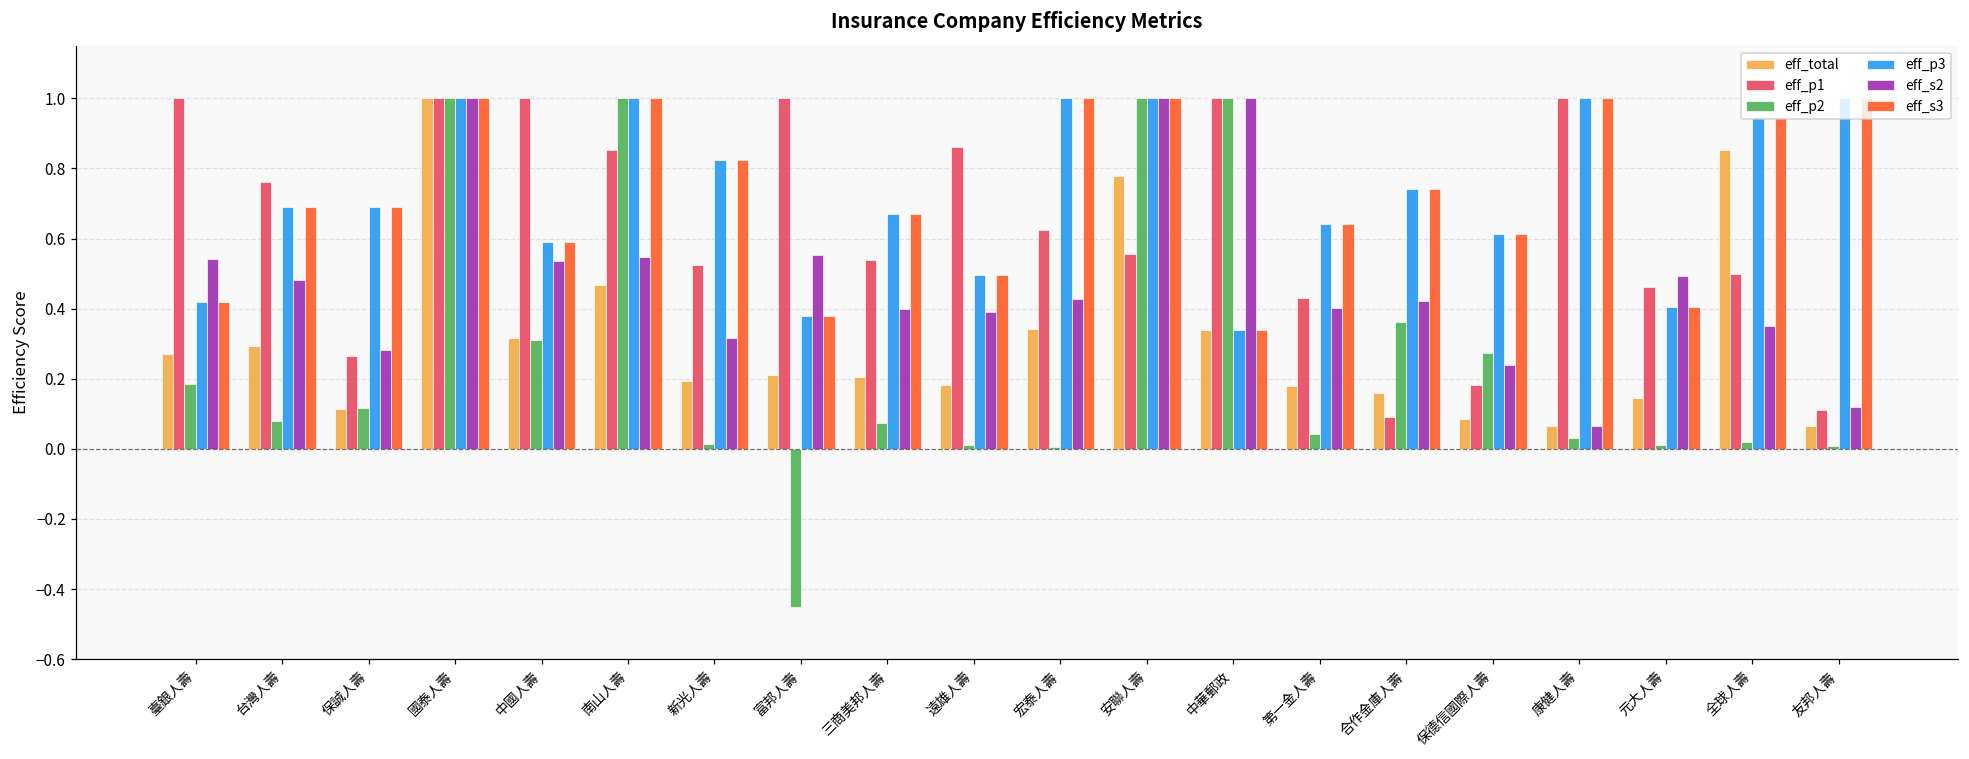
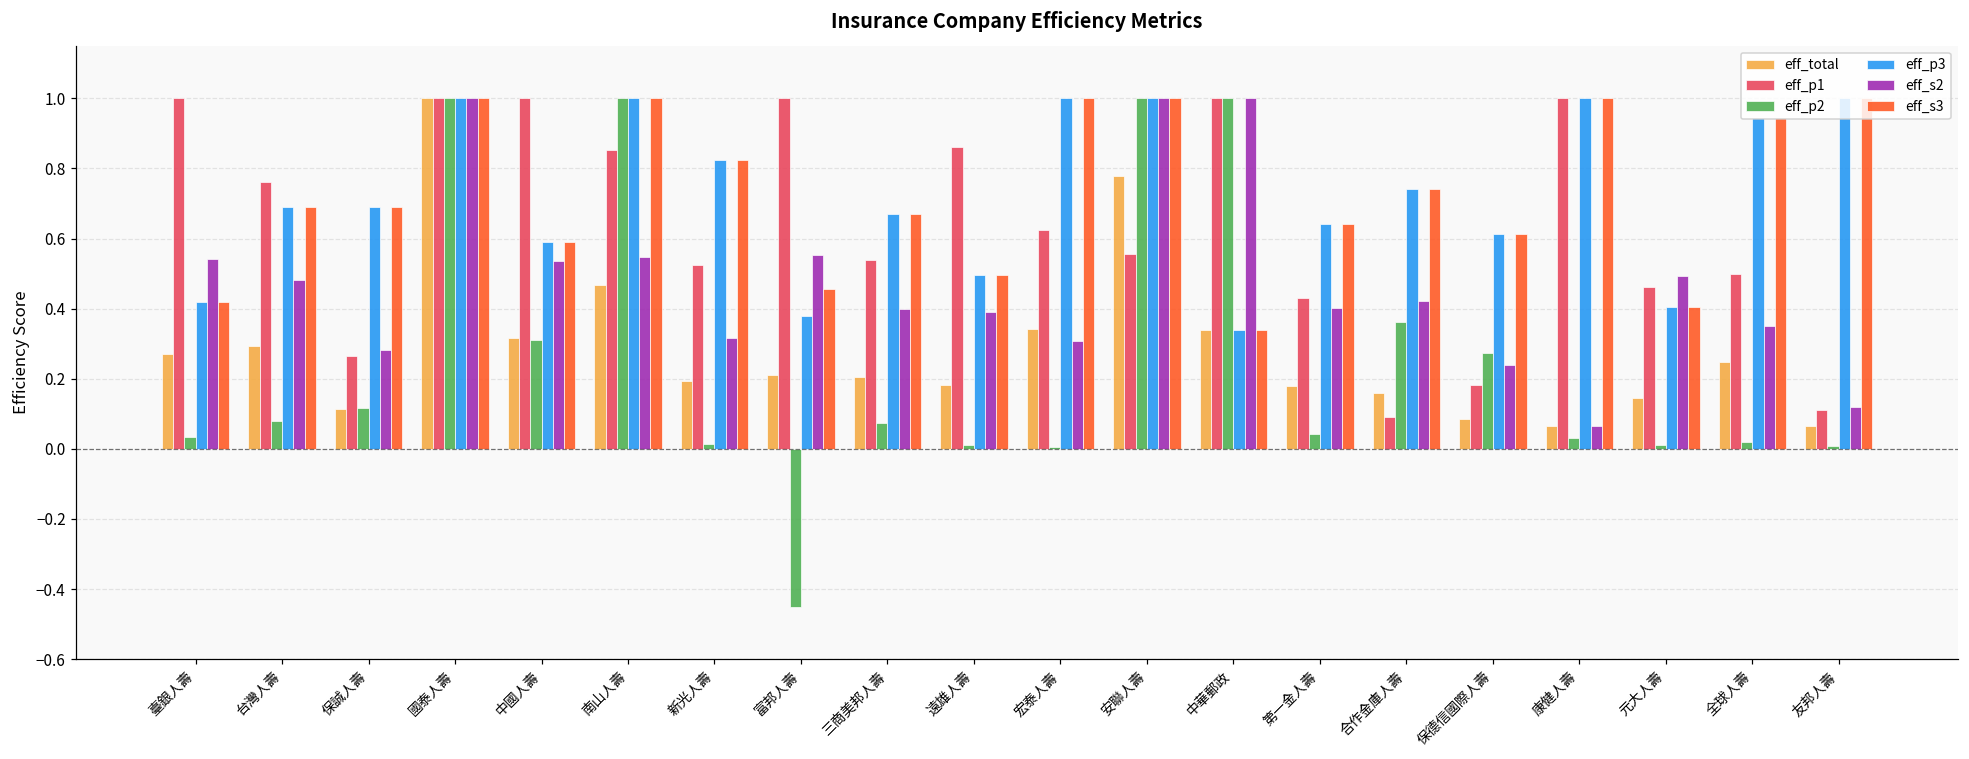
  {
    "eff_total": {
      "臺銀人壽": 0.27,
      "台灣人壽": 0.29,
      "保誠人壽": 0.12,
      "國泰人壽": 1.00,
      "中國人壽": 0.32,
      "南山人壽": 0.47,
      "新光人壽": 0.19,
      "富邦人壽": 0.21,
      "三商美邦人壽": 0.20,
      "遠雄人壽": 0.18,
      "宏泰人壽": 0.34,
      "安聯人壽": 0.78,
      "中華郵政": 0.34,
      "第一金人壽": 0.18,
      "合作金庫人壽": 0.16,
      "保德信國際人壽": 0.08,
      "康健人壽": 0.06,
      "元大人壽": 0.15,
-     "全球人壽": 0.85,
+     "全球人壽": 0.25,
      "友邦人壽": 0.07
    },
    "eff_p1": {
      "臺銀人壽": 1.00,
      "台灣人壽": 0.76,
      "保誠人壽": 0.26,
      "國泰人壽": 1.00,
      "中國人壽": 1.00,
      "南山人壽": 0.85,
      "新光人壽": 0.53,
      "富邦人壽": 1.00,
      "三商美邦人壽": 0.54,
      "遠雄人壽": 0.86,
      "宏泰人壽": 0.62,
      "安聯人壽": 0.56,
      "中華郵政": 1.00,
      "第一金人壽": 0.43,
      "合作金庫人壽": 0.09,
      "保德信國際人壽": 0.18,
      "康健人壽": 1.00,
      "元大人壽": 0.46,
      "全球人壽": 0.50,
      "友邦人壽": 0.11
    },
    "eff_p2": {
-     "臺銀人壽": 0.19,
+     "臺銀人壽": 0.03,
      "台灣人壽": 0.08,
      "保誠人壽": 0.12,
      "國泰人壽": 1.00,
      "中國人壽": 0.31,
      "南山人壽": 1.00,
      "新光人壽": 0.01,
      "富邦人壽": -0.45,
      "三商美邦人壽": 0.07,
      "遠雄人壽": 0.01,
      "安聯人壽": 1.00,
      "中華郵政": 1.00,
      "第一金人壽": 0.04,
      "合作金庫人壽": 0.36,
      "保德信國際人壽": 0.27,
      "康健人壽": 0.03,
      "元大人壽": 0.01,
      "全球人壽": 0.02,
      "友邦人壽": 0.01
    },
    "eff_p3": {
      "臺銀人壽": 0.42,
      "台灣人壽": 0.69,
      "保誠人壽": 0.69,
      "國泰人壽": 1.00,
      "中國人壽": 0.59,
      "南山人壽": 1.00,
      "新光人壽": 0.83,
      "富邦人壽": 0.38,
      "三商美邦人壽": 0.67,
      "遠雄人壽": 0.50,
      "宏泰人壽": 1.00,
      "安聯人壽": 1.00,
      "中華郵政": 0.34,
      "第一金人壽": 0.64,
      "合作金庫人壽": 0.74,
      "保德信國際人壽": 0.61,
      "康健人壽": 1.00,
      "元大人壽": 0.41
    },
    "eff_s2": {
      "臺銀人壽": 0.54,
      "台灣人壽": 0.48,
      "保誠人壽": 0.28,
      "國泰人壽": 1.00,
      "中國人壽": 0.54,
      "南山人壽": 0.55,
      "新光人壽": 0.32,
      "富邦人壽": 0.55,
      "三商美邦人壽": 0.40,
      "遠雄人壽": 0.39,
-     "宏泰人壽": 0.43,
+     "宏泰人壽": 0.31,
      "安聯人壽": 1.00,
      "中華郵政": 1.00,
      "第一金人壽": 0.40,
      "合作金庫人壽": 0.42,
      "保德信國際人壽": 0.24,
      "康健人壽": 0.06,
      "元大人壽": 0.49,
      "全球人壽": 0.35,
      "友邦人壽": 0.12
    },
    "eff_s3": {
      "臺銀人壽": 0.42,
      "台灣人壽": 0.69,
      "保誠人壽": 0.69,
      "國泰人壽": 1.00,
      "中國人壽": 0.59,
      "南山人壽": 1.00,
      "新光人壽": 0.83,
-     "富邦人壽": 0.38,
+     "富邦人壽": 0.46,
      "三商美邦人壽": 0.67,
      "遠雄人壽": 0.50,
      "宏泰人壽": 1.00,
      "安聯人壽": 1.00,
      "中華郵政": 0.34,
      "第一金人壽": 0.64,
      "合作金庫人壽": 0.74,
      "保德信國際人壽": 0.61,
      "康健人壽": 1.00,
      "元大人壽": 0.41
    }
  }
